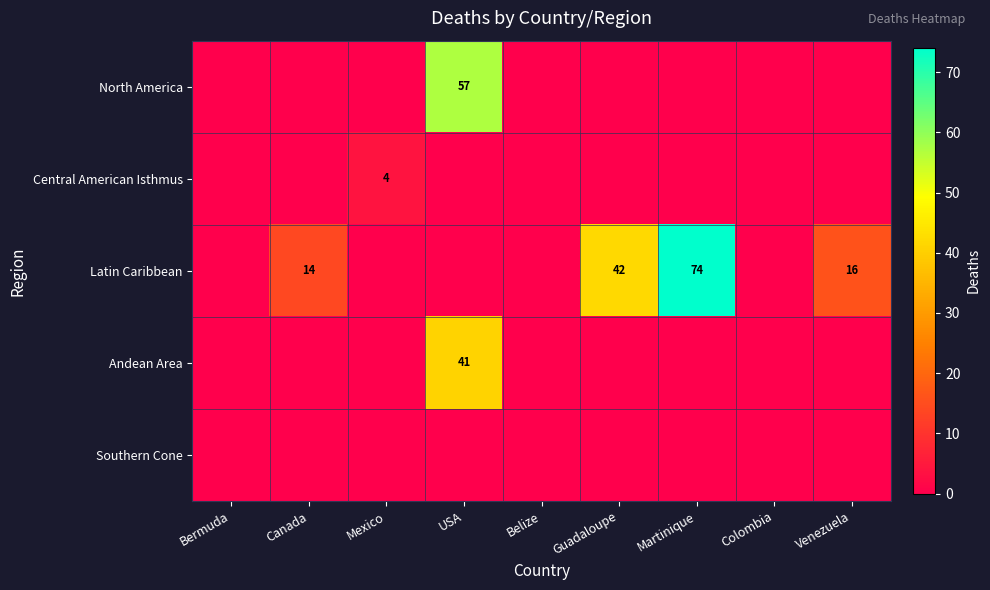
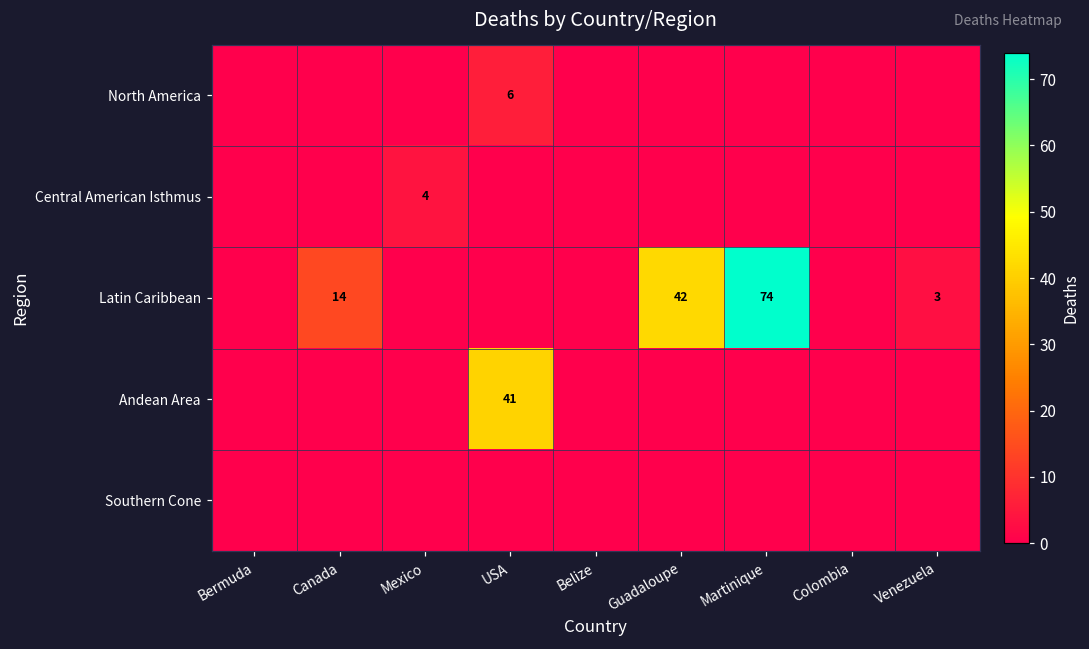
  {
    "North America": {
-     "USA": 57
+     "USA": 6
    },
    "Central American Isthmus": {
      "Mexico": 4
    },
    "Latin Caribbean": {
      "Canada": 14,
      "Guadaloupe": 42,
      "Martinique": 74,
-     "Venezuela": 16
+     "Venezuela": 3
    },
    "Andean Area": {
      "USA": 41
    }
  }
